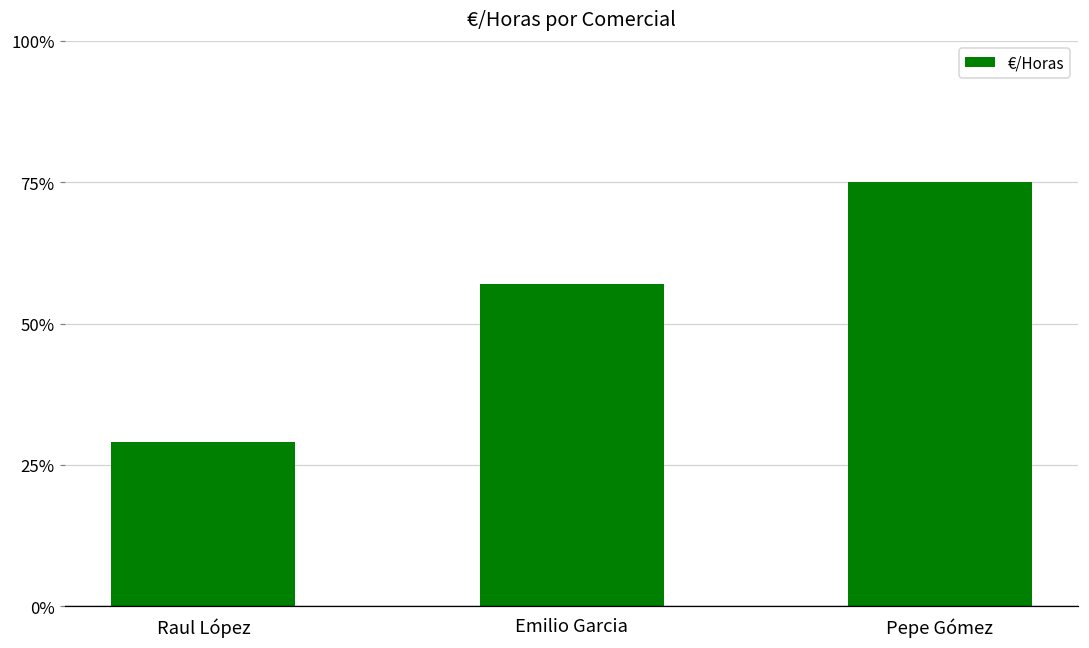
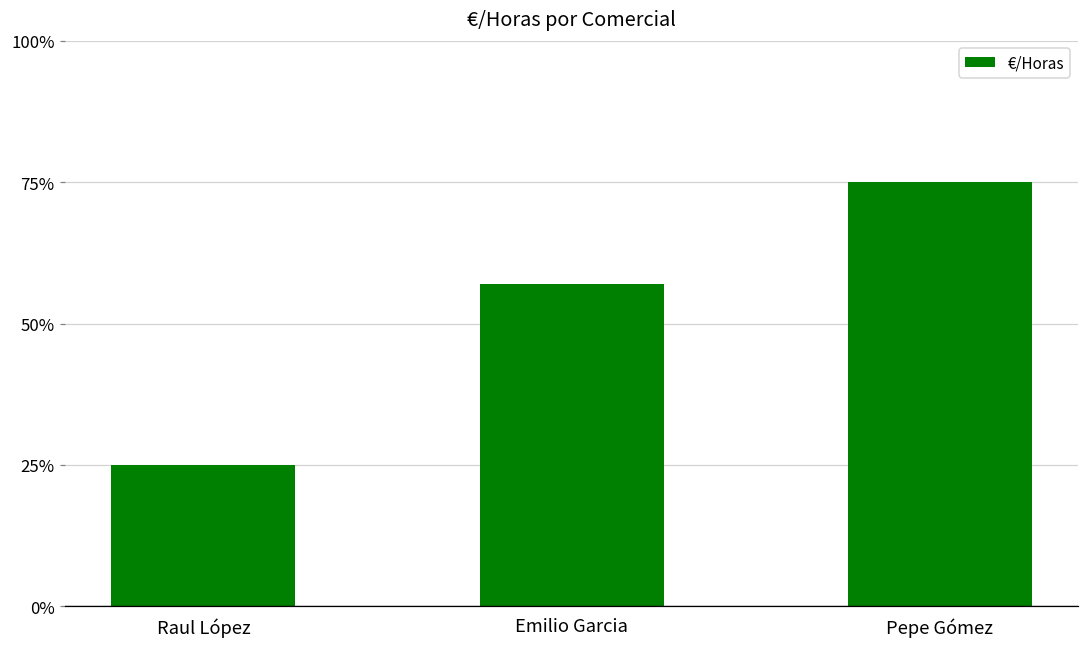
  {
-   "Raul López": "29%",
+   "Raul López": "25%",
    "Emilio Garcia": "57%",
    "Pepe Gómez": "75%"
  }
